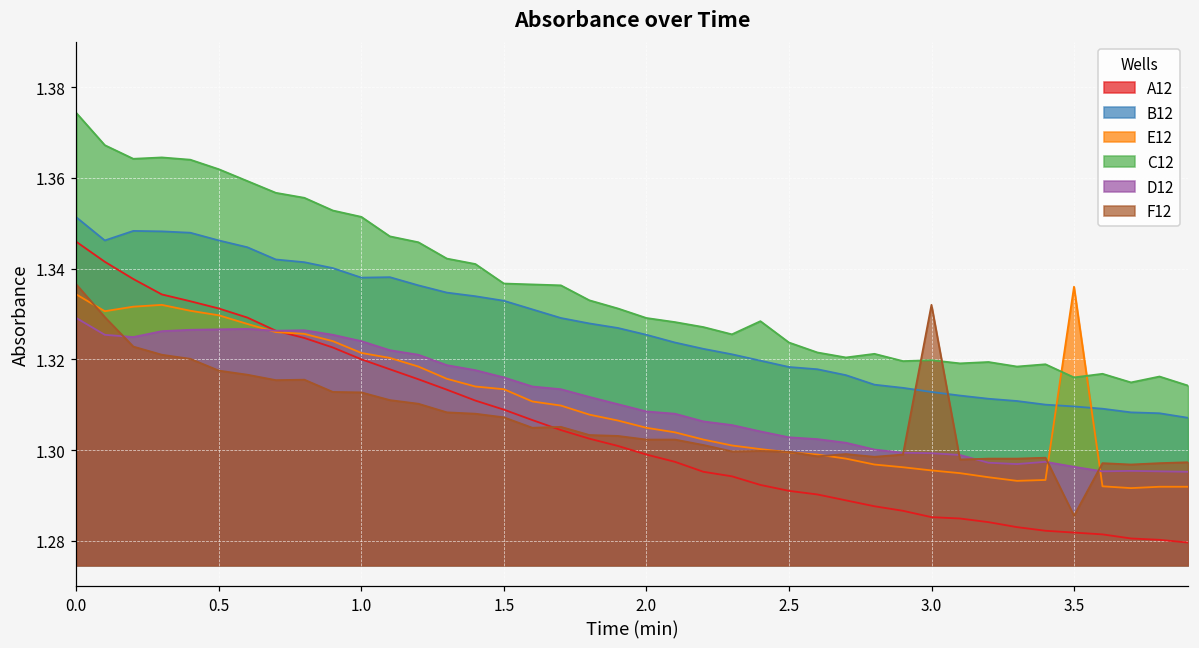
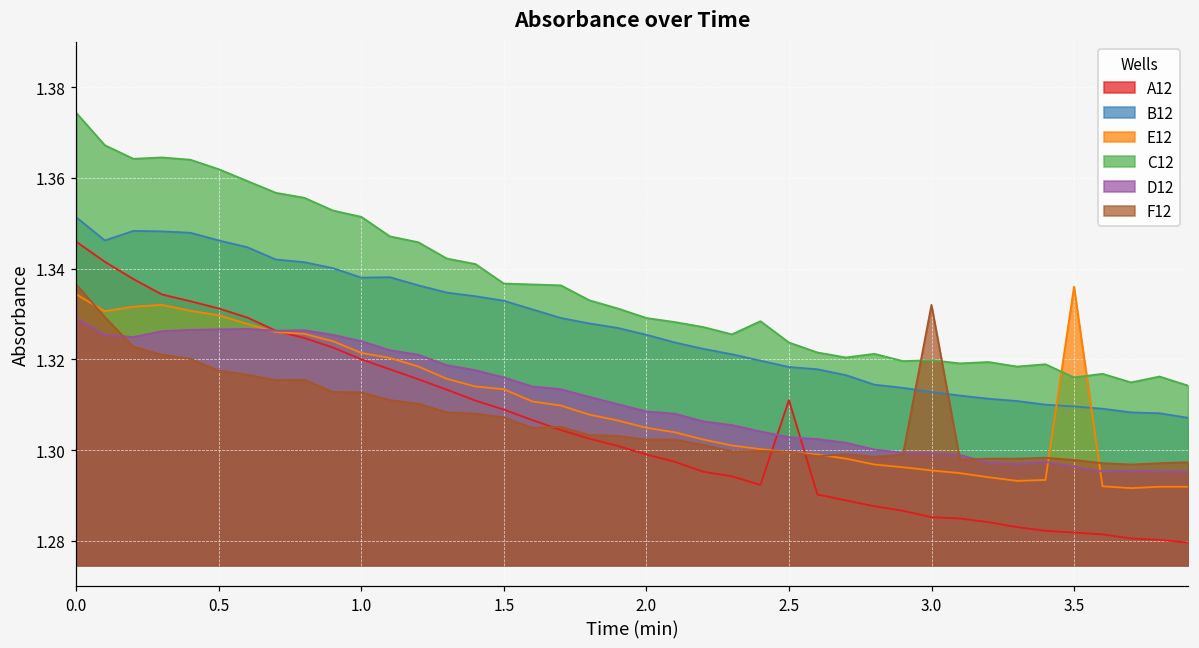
  {
    "A12": {
      "0.0": 1.346,
      "0.5": 1.331,
      "1.0": 1.320,
      "1.5": 1.309,
      "2.0": 1.299,
-     "2.5": 1.291,
+     "2.5": 1.311,
      "3.0": 1.285,
      "3.5": 1.282
    },
    "B12": {
      "0.0": 1.351,
      "0.5": 1.346,
      "1.0": 1.338,
      "1.5": 1.333,
      "2.0": 1.325,
      "2.5": 1.318,
      "3.0": 1.313,
      "3.5": 1.310
    },
    "E12": {
      "0.0": 1.334,
      "0.5": 1.330,
      "1.0": 1.321,
      "1.5": 1.313,
      "2.0": 1.305,
      "3.0": 1.296,
      "3.5": 1.336
    },
    "C12": {
      "0.0": 1.374,
      "0.5": 1.362,
      "1.0": 1.351,
      "1.5": 1.337,
      "2.0": 1.329,
      "2.5": 1.324,
      "3.0": 1.320,
      "3.5": 1.316
    },
    "D12": {
      "0.0": 1.329,
      "0.5": 1.327,
      "1.0": 1.324,
      "1.5": 1.316,
      "2.0": 1.309,
      "2.5": 1.303,
      "3.0": 1.299,
      "3.5": 1.296
    },
    "F12": {
      "0.0": 1.337,
      "0.5": 1.318,
      "1.0": 1.313,
      "1.5": 1.307,
      "2.0": 1.302,
      "3.0": 1.332,
-     "3.5": 1.286
+     "3.5": 1.298
    }
  }
